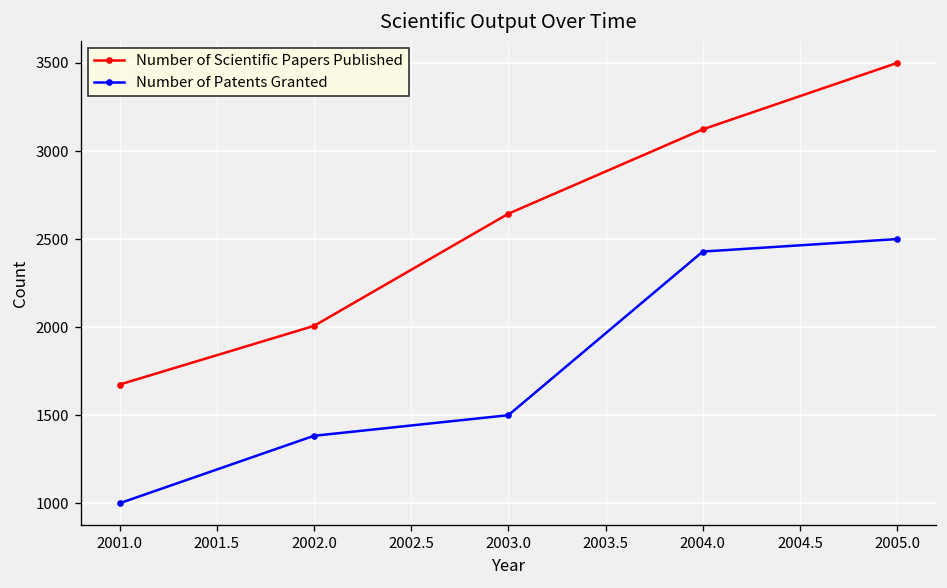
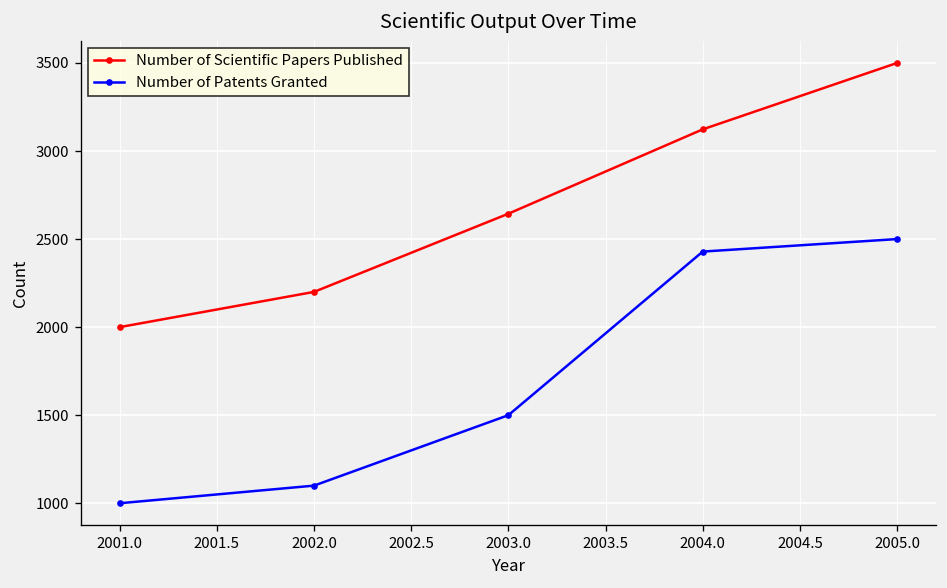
  {
    "Number of Scientific Papers Published": {
-     "2001.0": 1670,
-     "2002.0": 2010,
+     "2001.0": 2000,
+     "2002.0": 2200,
      "2003.0": 2640,
      "2004.0": 3120,
      "2005.0": 3500
    },
    "Number of Patents Granted": {
      "2001.0": 1000,
-     "2002.0": 1380,
+     "2002.0": 1100,
      "2003.0": 1500,
      "2004.0": 2430,
      "2005.0": 2500
    }
  }
